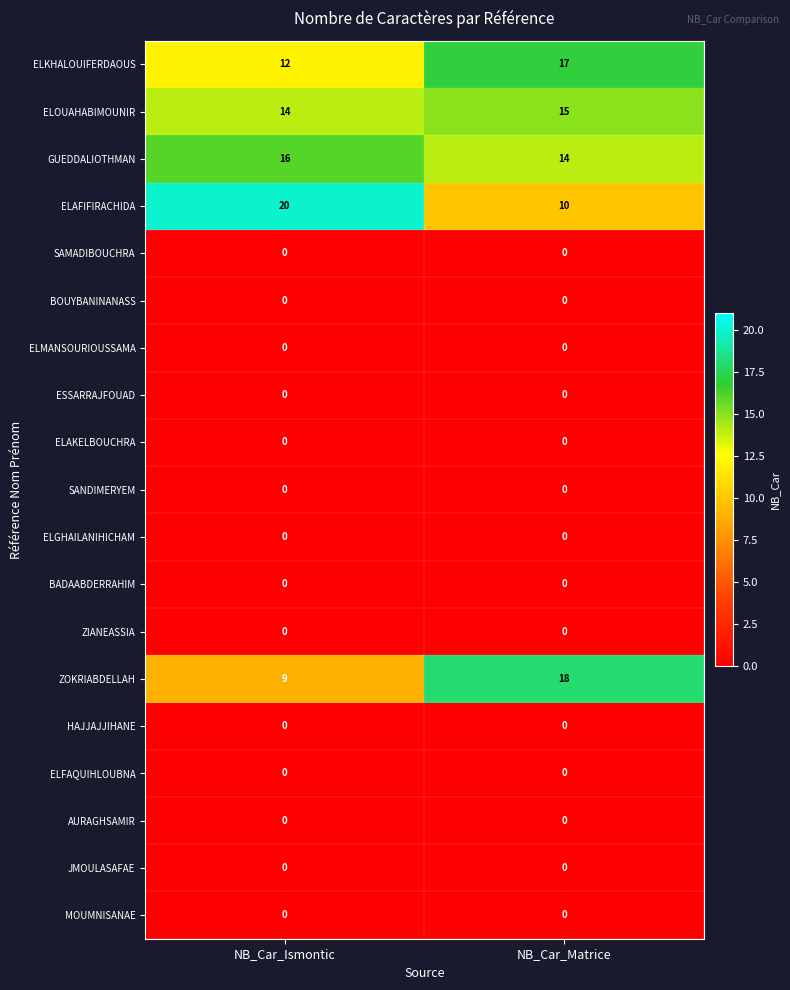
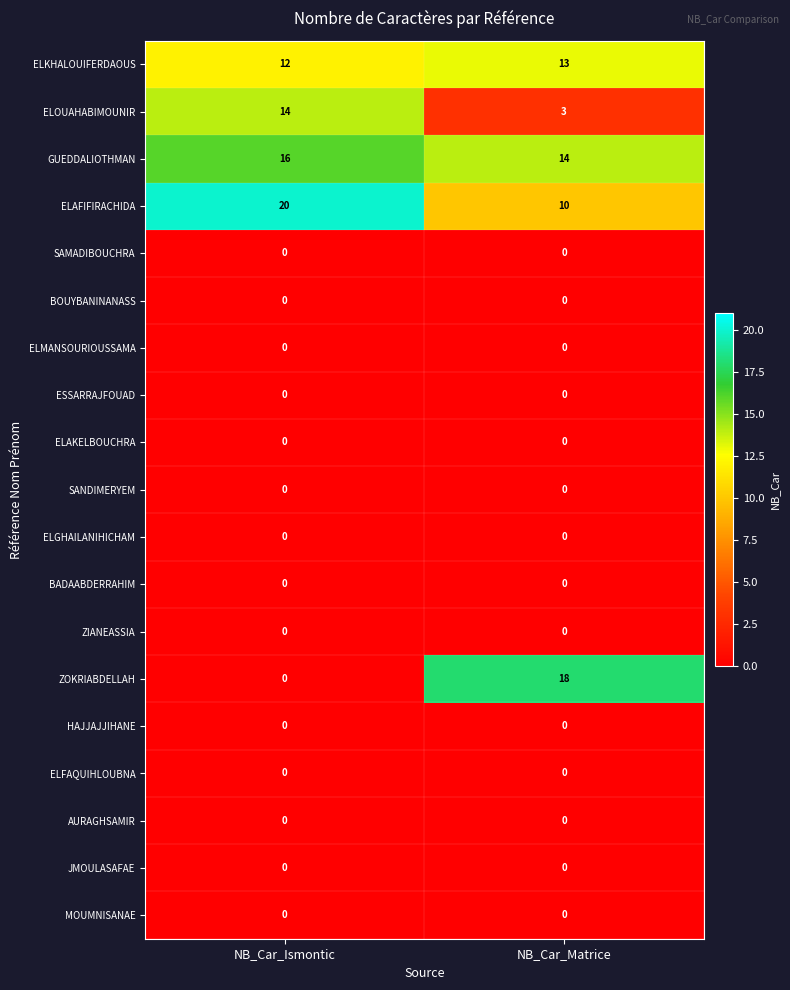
  {
    "ELKHALOUIFERDAOUS": {
      "NB_Car_Ismontic": 12,
-     "NB_Car_Matrice": 17
+     "NB_Car_Matrice": 13
    },
    "ELOUAHABIMOUNIR": {
      "NB_Car_Ismontic": 14,
-     "NB_Car_Matrice": 15
+     "NB_Car_Matrice": 3
    },
    "GUEDDALIOTHMAN": {
      "NB_Car_Ismontic": 16,
      "NB_Car_Matrice": 14
    },
    "ELAFIFIRACHIDA": {
      "NB_Car_Ismontic": 20,
      "NB_Car_Matrice": 10
    },
    "SAMADIBOUCHRA": {
      "NB_Car_Ismontic": 0,
      "NB_Car_Matrice": 0
    },
    "BOUYBANINANASS": {
      "NB_Car_Ismontic": 0,
      "NB_Car_Matrice": 0
    },
    "ELMANSOURIOUSSAMA": {
      "NB_Car_Ismontic": 0,
      "NB_Car_Matrice": 0
    },
    "ESSARRAJFOUAD": {
      "NB_Car_Ismontic": 0,
      "NB_Car_Matrice": 0
    },
    "ELAKELBOUCHRA": {
      "NB_Car_Ismontic": 0,
      "NB_Car_Matrice": 0
    },
    "SANDIMERYEM": {
      "NB_Car_Ismontic": 0,
      "NB_Car_Matrice": 0
    },
    "ELGHAILANIHICHAM": {
      "NB_Car_Ismontic": 0,
      "NB_Car_Matrice": 0
    },
    "BADAABDERRAHIM": {
      "NB_Car_Ismontic": 0,
      "NB_Car_Matrice": 0
    },
    "ZIANEASSIA": {
      "NB_Car_Ismontic": 0,
      "NB_Car_Matrice": 0
    },
    "ZOKRIABDELLAH": {
-     "NB_Car_Ismontic": 9,
+     "NB_Car_Ismontic": 0,
      "NB_Car_Matrice": 18
    },
    "HAJJAJJIHANE": {
      "NB_Car_Ismontic": 0,
      "NB_Car_Matrice": 0
    },
    "ELFAQUIHLOUBNA": {
      "NB_Car_Ismontic": 0,
      "NB_Car_Matrice": 0
    },
    "AURAGHSAMIR": {
      "NB_Car_Ismontic": 0,
      "NB_Car_Matrice": 0
    },
    "JMOULASAFAE": {
      "NB_Car_Ismontic": 0,
      "NB_Car_Matrice": 0
    },
    "MOUMNISANAE": {
      "NB_Car_Ismontic": 0,
      "NB_Car_Matrice": 0
    }
  }
